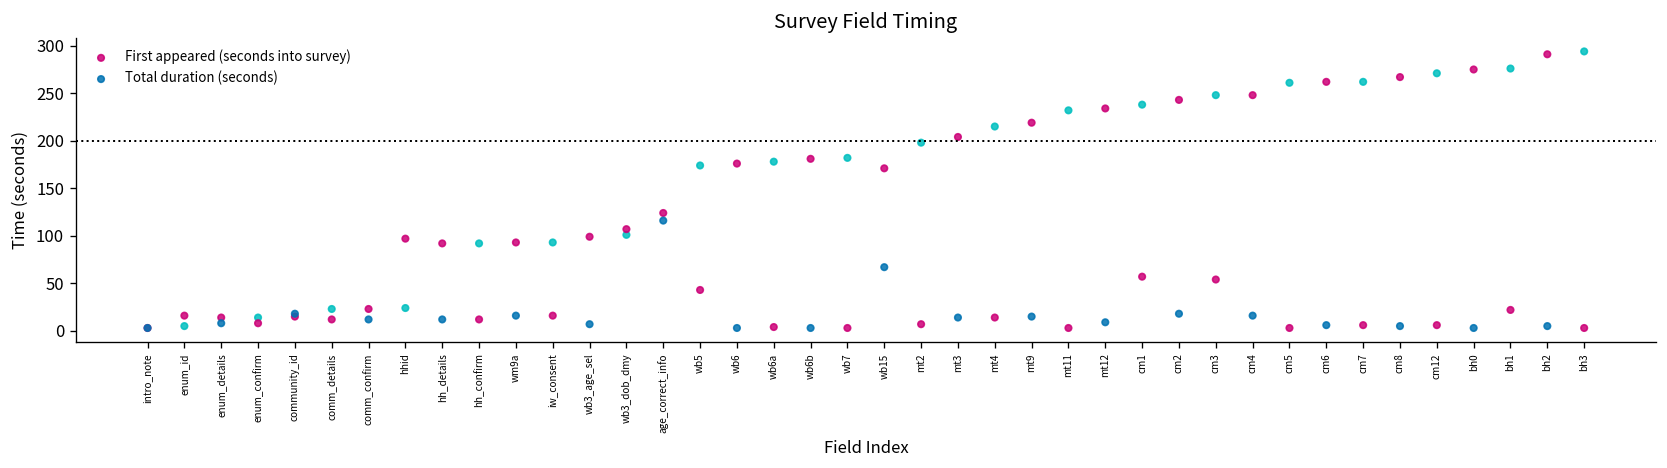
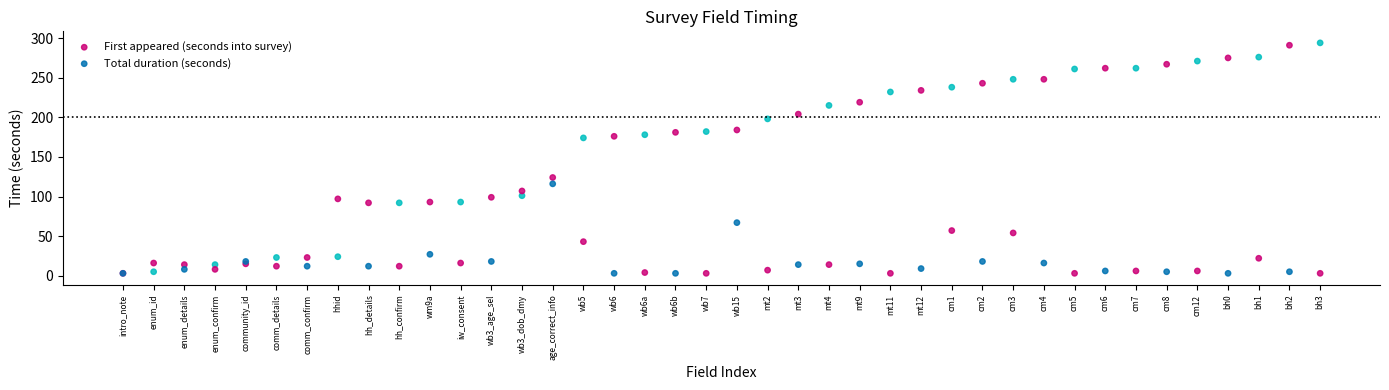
  {
    "First appeared (seconds into survey)": {
-     "wb15": 170
+     "wb15": 180
    },
    "Total duration (seconds)": {
-     "wm9a": 20,
-     "wb3_age_sel": 10
+     "wm9a": 30,
+     "wb3_age_sel": 20
    }
  }
